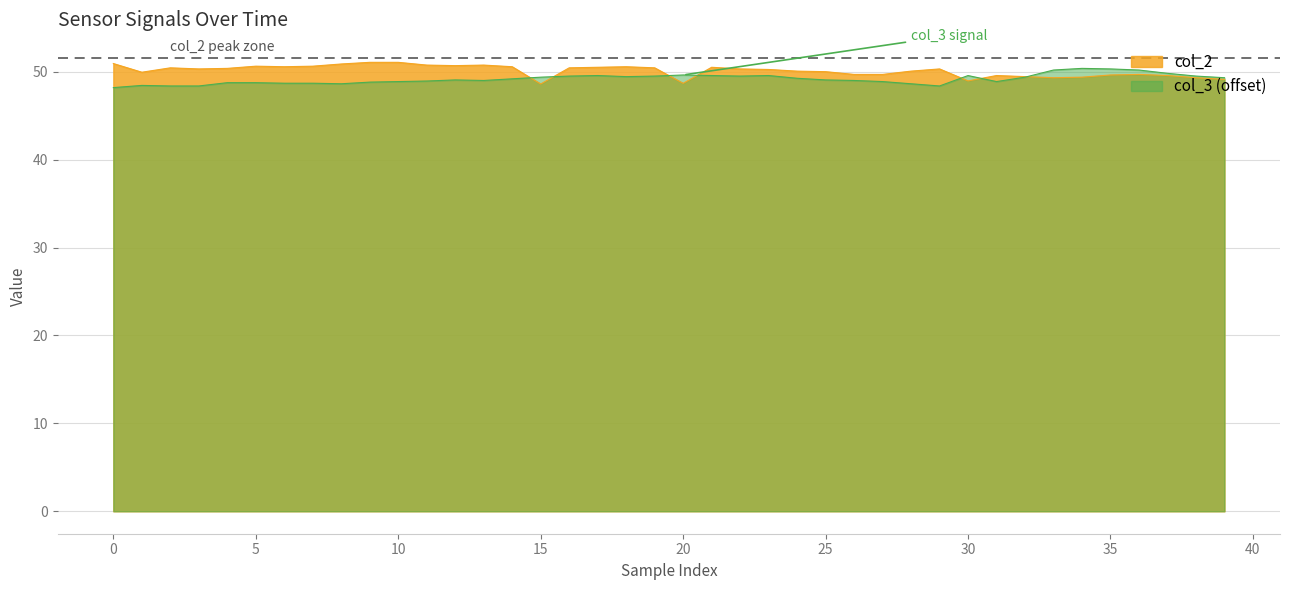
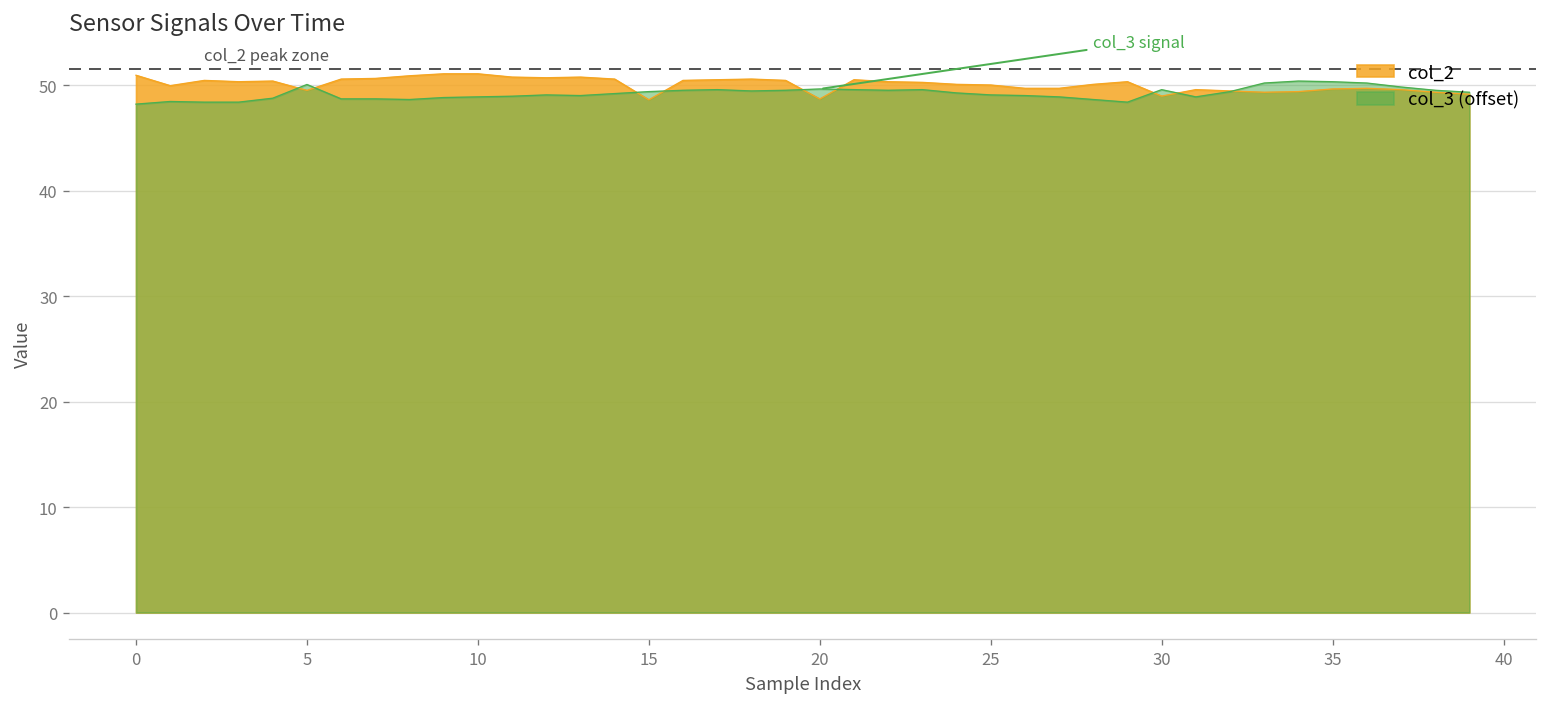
  {
    "col_2": {
      "0": 51,
-     "5": 51,
+     "5": 49,
      "10": 51,
      "15": 49,
      "20": 49,
      "30": 49,
      "35": 50
    },
    "col_3 (offset)": {
      "0": 48,
-     "5": 49,
+     "5": 50,
      "10": 49,
      "15": 49,
      "20": 50,
      "25": 49,
      "30": 50,
      "35": 50
    }
  }
